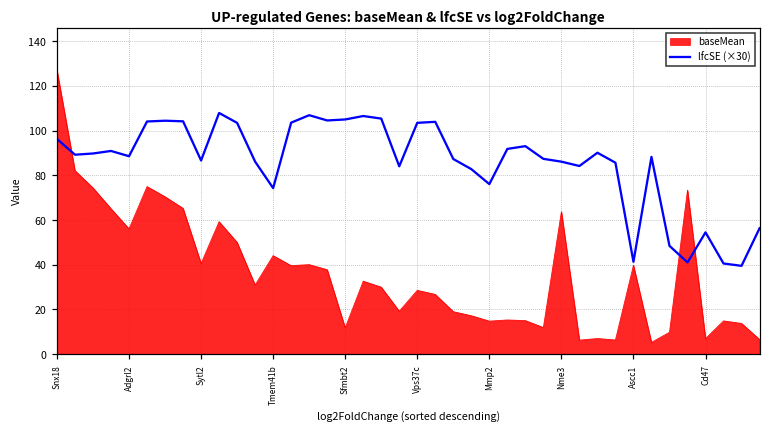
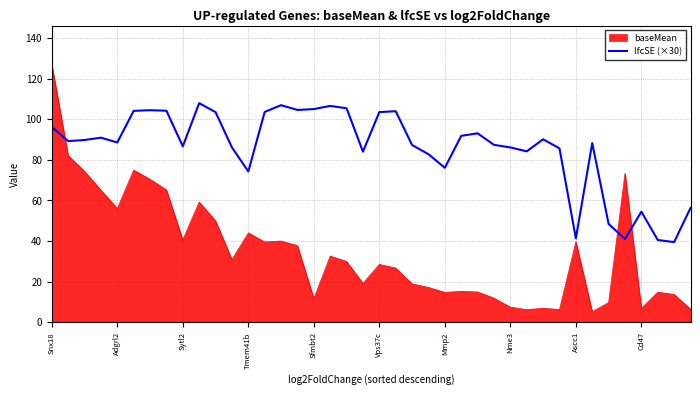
  {
    "baseMean": {
      "Snx18": 127,
      "Adgrl2": 56,
      "Sytl2": 41,
      "Tmem41b": 44,
      "Sfmbt2": 12,
      "Vps37c": 29,
      "Mmp2": 15,
-     "Nme3": 64,
+     "Nme3": 8,
      "Ascc1": 40,
      "Cd47": 7
    },
    "lfcSE (×30)": {
      "Snx18": 96,
      "Adgrl2": 89,
      "Sytl2": 87,
      "Tmem41b": 74,
      "Sfmbt2": 105,
      "Vps37c": 103,
      "Mmp2": 76,
      "Nme3": 86,
      "Ascc1": 41,
      "Cd47": 54
    }
  }
